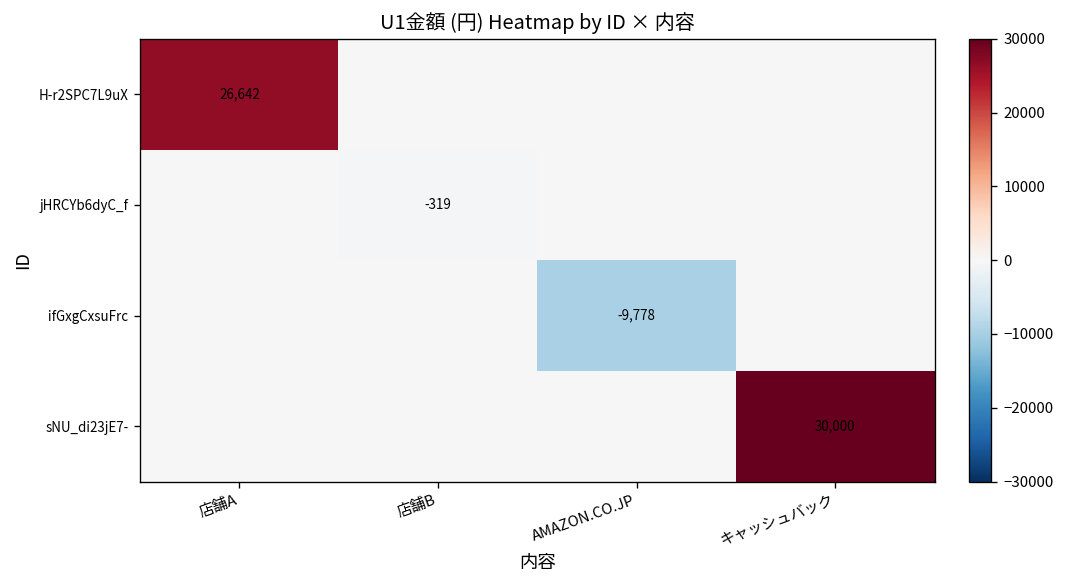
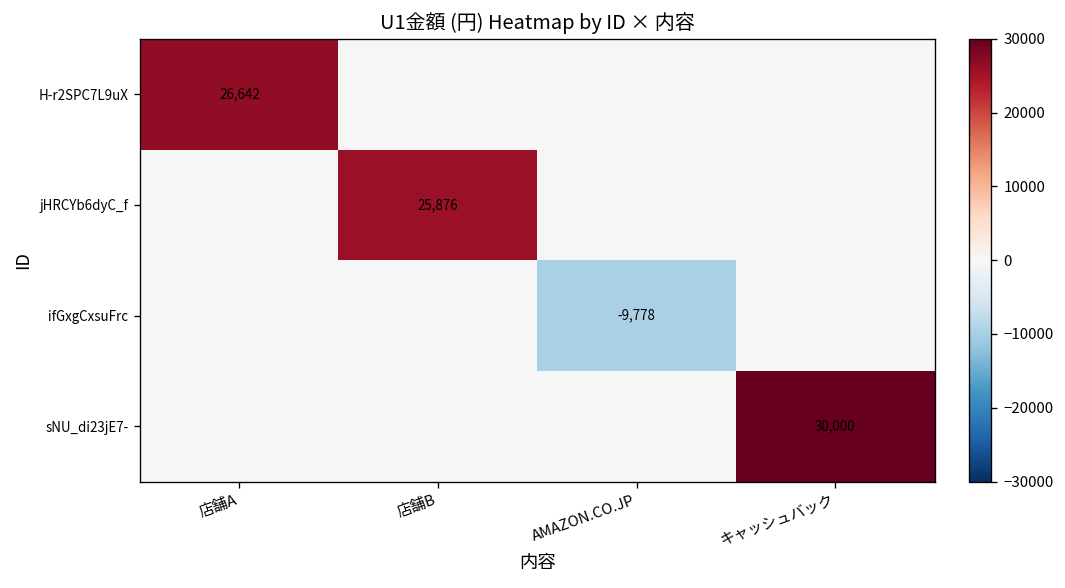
  {
    "H-r2SPC7L9uX": {
      "店舗A": "26,642"
    },
    "jHRCYb6dyC_f": {
-     "店舗B": "-319"
+     "店舗B": "25,876"
    },
    "ifGxgCxsuFrc": {
      "AMAZON.CO.JP": "-9,778"
    },
    "sNU_di23jE7-": {
      "キャッシュバック": "30,000"
    }
  }
